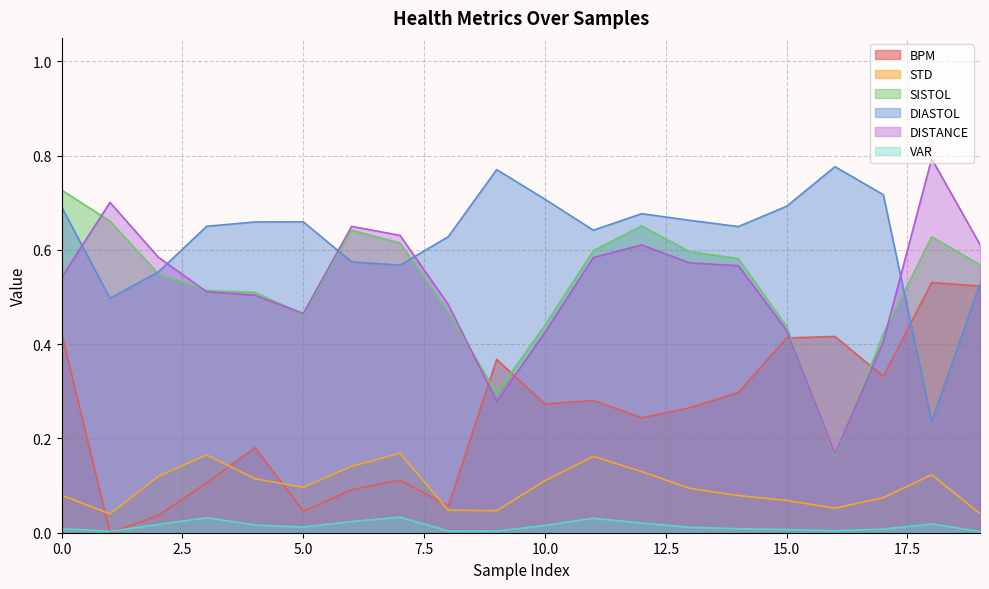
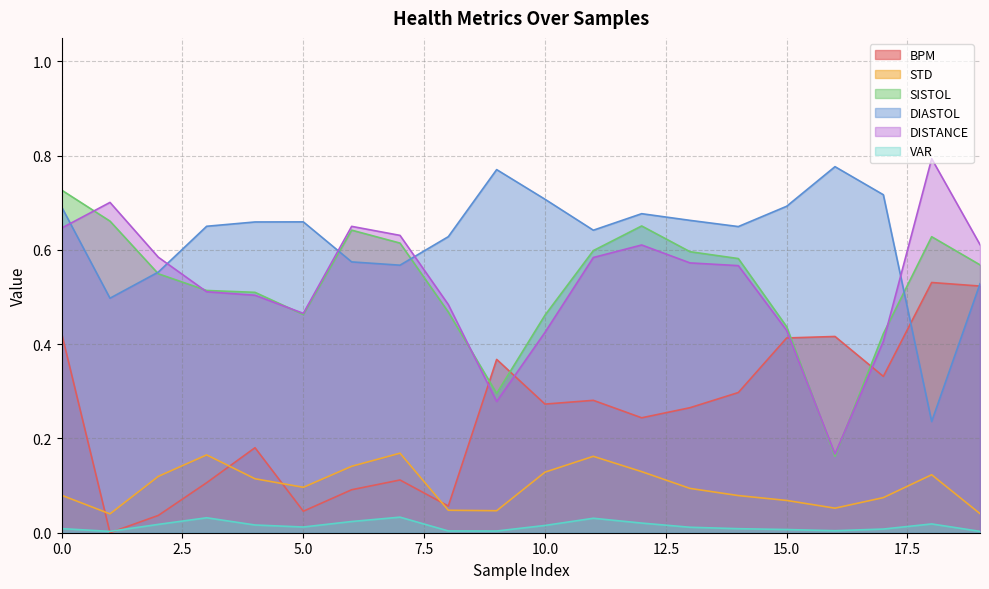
  {
    "BPM": {
      "0.0": 0.42,
      "5.0": 0.05,
      "10.0": 0.27,
      "15.0": 0.41
    },
    "STD": {
      "0.0": 0.08,
      "5.0": 0.10,
-     "10.0": 0.11,
+     "10.0": 0.13,
      "15.0": 0.07
    },
    "SISTOL": {
      "0.0": 0.73,
-     "10.0": 0.44,
+     "10.0": 0.46,
      "15.0": 0.44
    },
    "DISTANCE": {
-     "0.0": 0.54,
+     "0.0": 0.65,
      "10.0": 0.43,
      "15.0": 0.43
    }
  }
